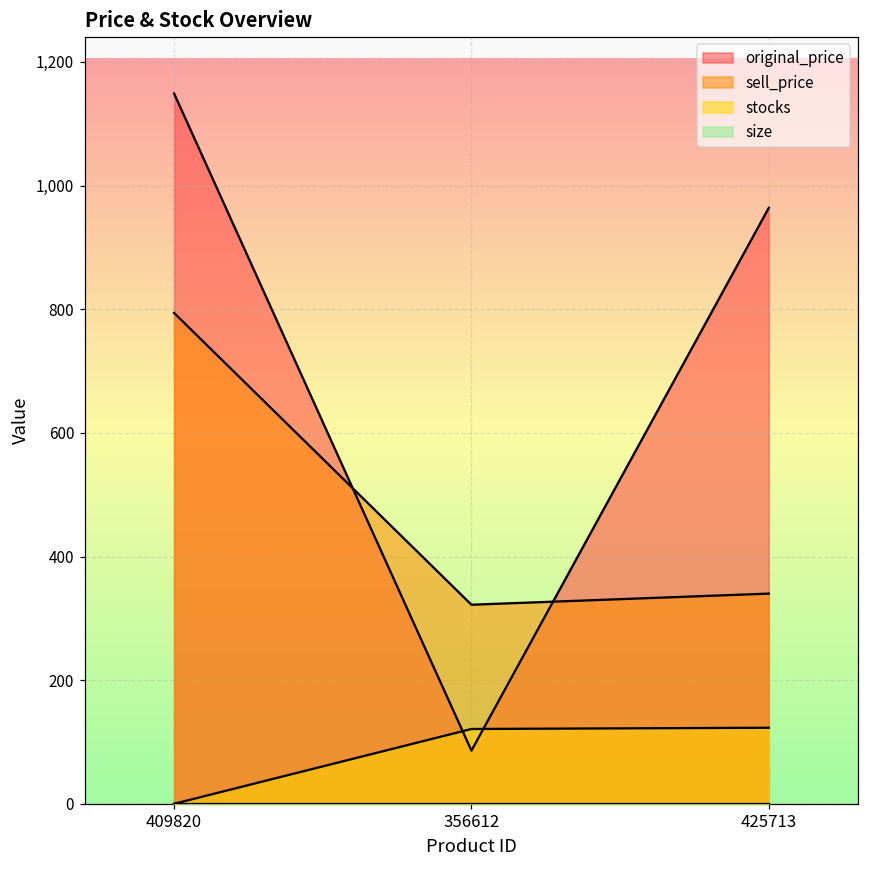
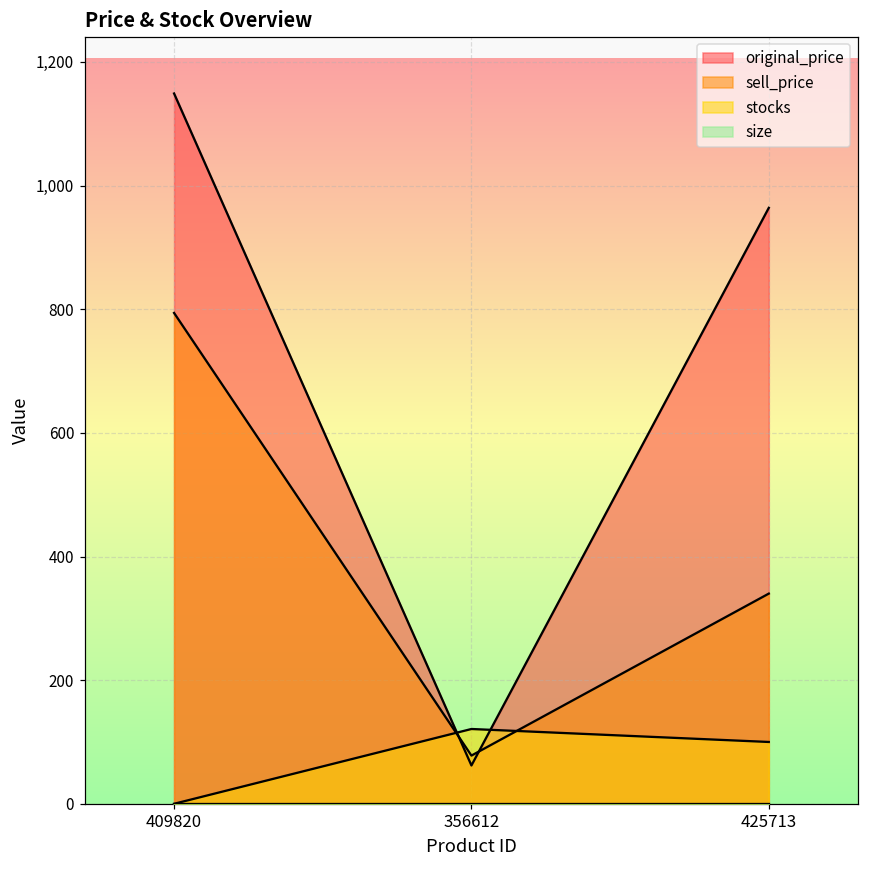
  {
    "original_price": {
      "409820": "1,150",
-     "356612": "90",
+     "356612": "60",
      "425713": "960"
    },
    "sell_price": {
      "409820": "790",
-     "356612": "320",
+     "356612": "80",
      "425713": "340"
    },
    "stocks": {
      "356612": "120",
-     "425713": "120"
+     "425713": "100"
    },
    "size": {
      "356612": "0",
      "425713": "0"
    }
  }
